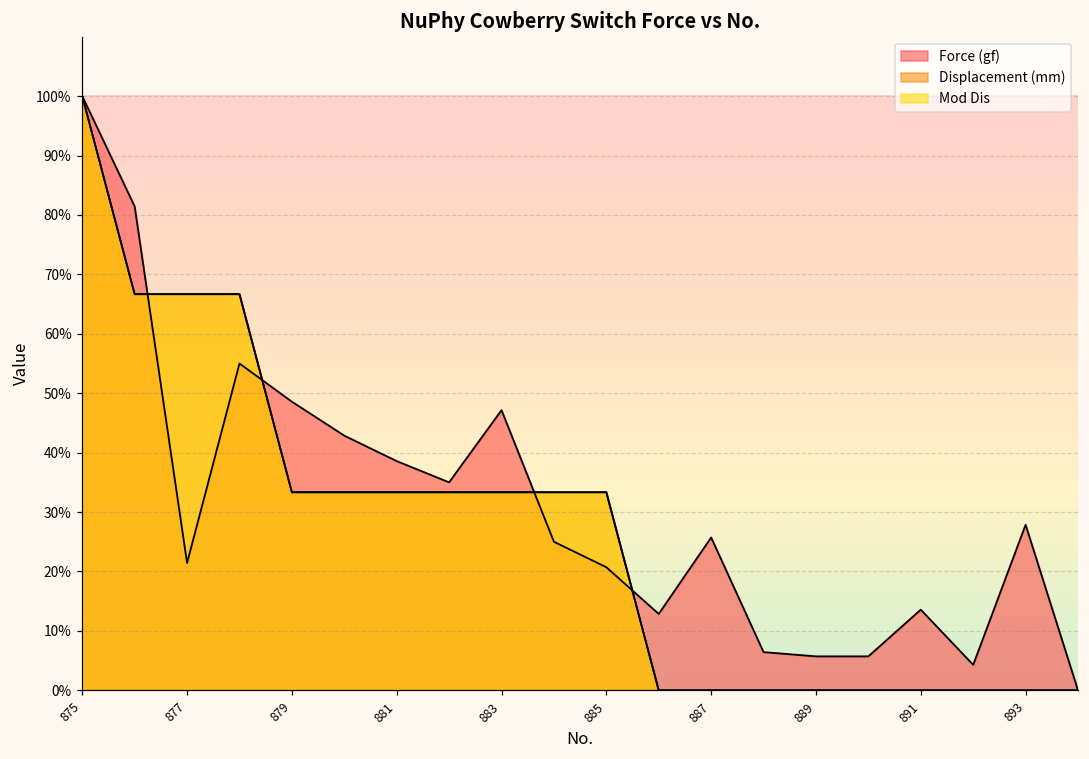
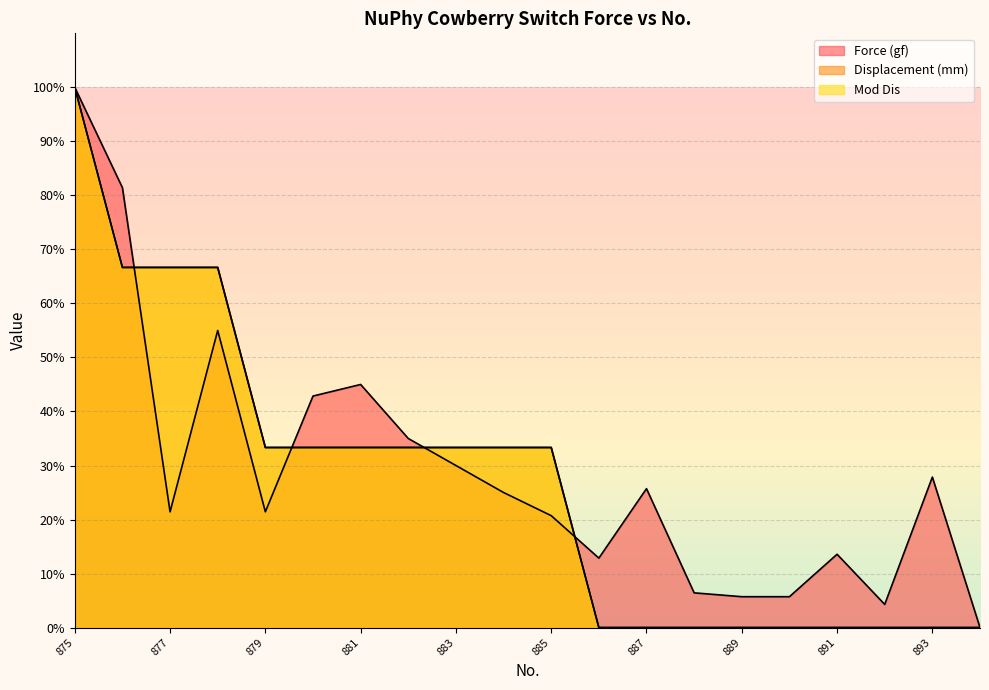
  {
    "Force (gf)": {
      "877": "21%",
-     "879": "49%",
-     "881": "39%",
-     "883": "47%",
+     "879": "21%",
+     "881": "45%",
+     "883": "30%",
      "885": "21%",
      "887": "26%",
      "889": "6%",
      "891": "14%",
      "893": "28%"
    },
    "Mod Dis": {
      "877": "67%",
      "879": "33%",
      "881": "33%",
      "883": "33%",
      "885": "33%",
      "887": "0%",
      "889": "0%",
      "891": "0%",
      "893": "0%"
    }
  }
